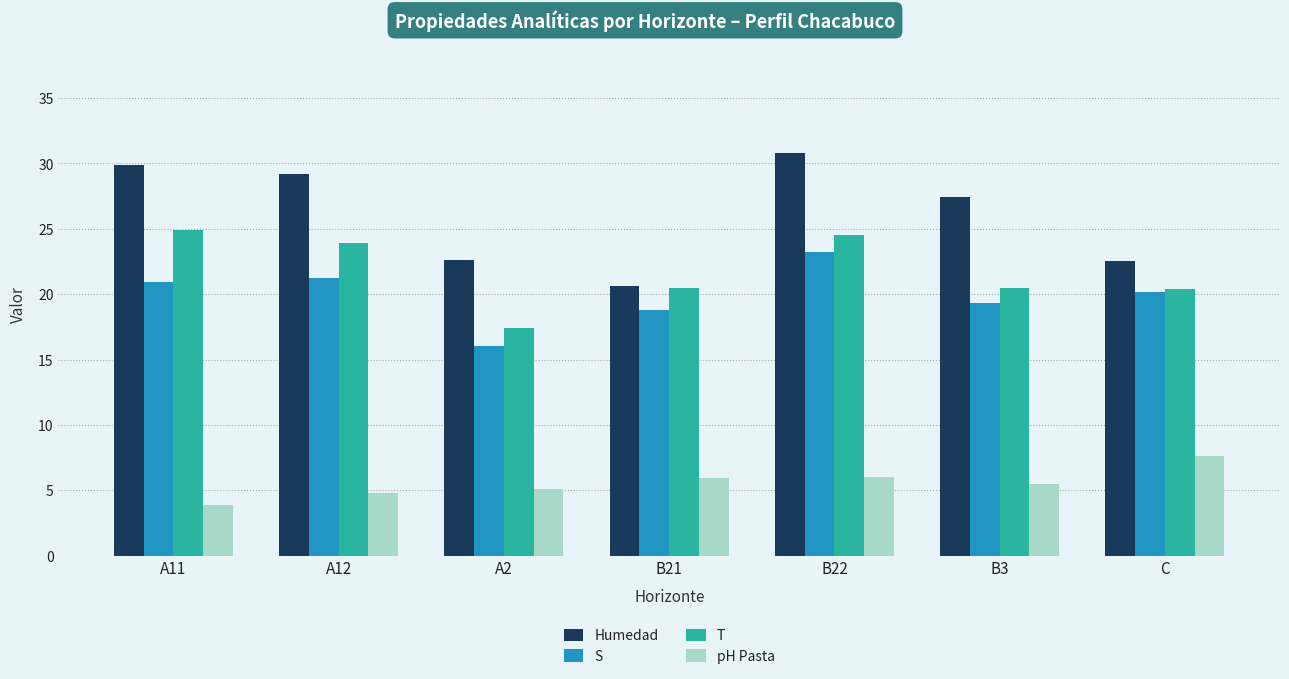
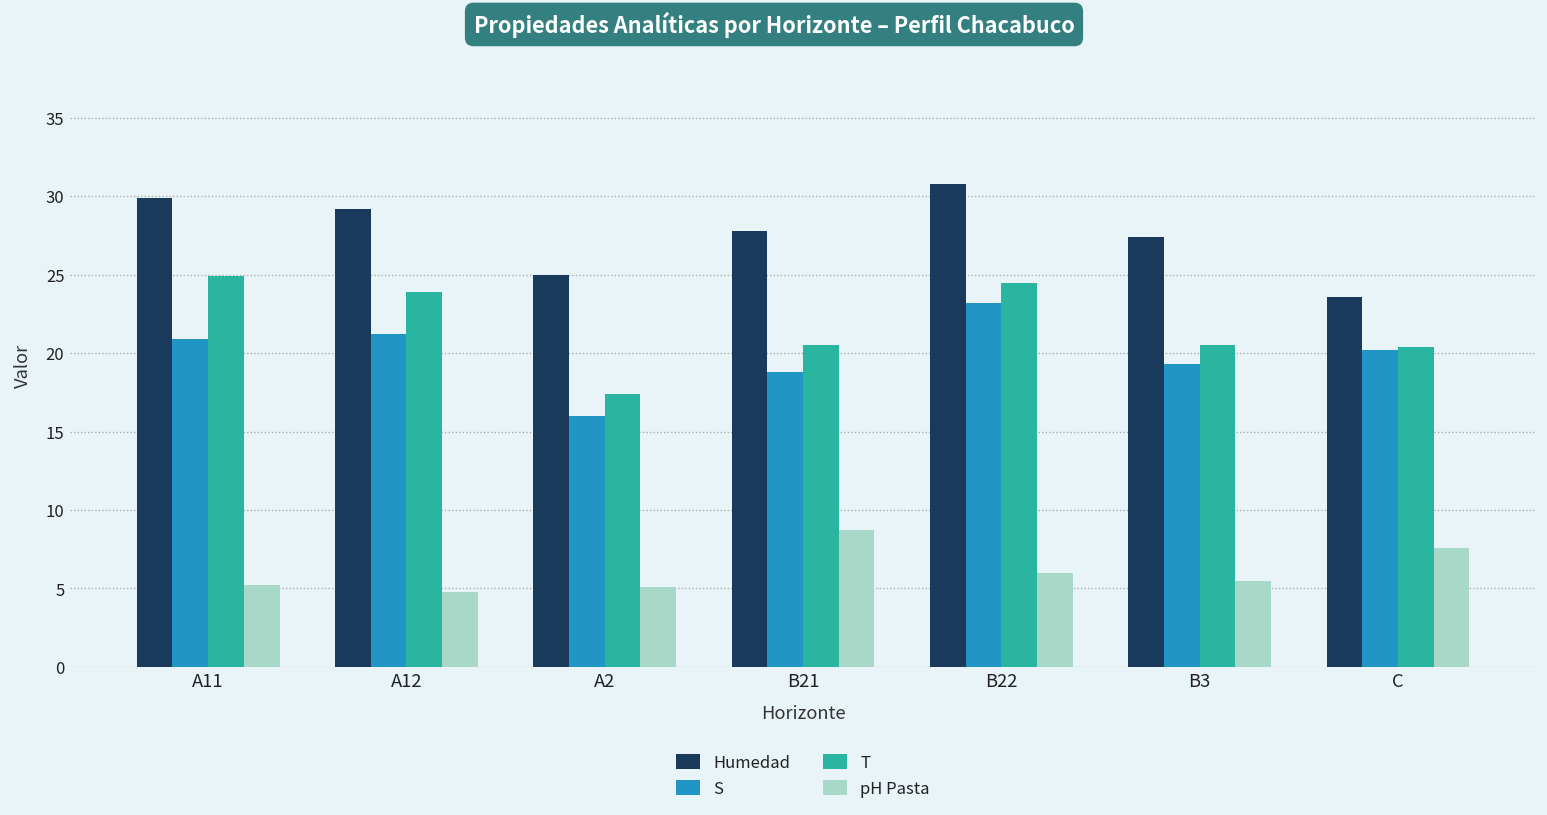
  {
    "Humedad": {
      "A11": 29.9,
      "A12": 29.2,
-     "A2": 22.6,
-     "B21": 20.6,
+     "A2": 25.0,
+     "B21": 27.8,
      "B22": 30.8,
      "B3": 27.4,
-     "C": 22.5
+     "C": 23.6
    },
    "pH Pasta": {
-     "A11": 3.9,
+     "A11": 5.2,
      "A12": 4.8,
      "A2": 5.1,
-     "B21": 5.9,
+     "B21": 8.7,
      "B22": 6.0,
      "B3": 5.5,
      "C": 7.6
    }
  }
